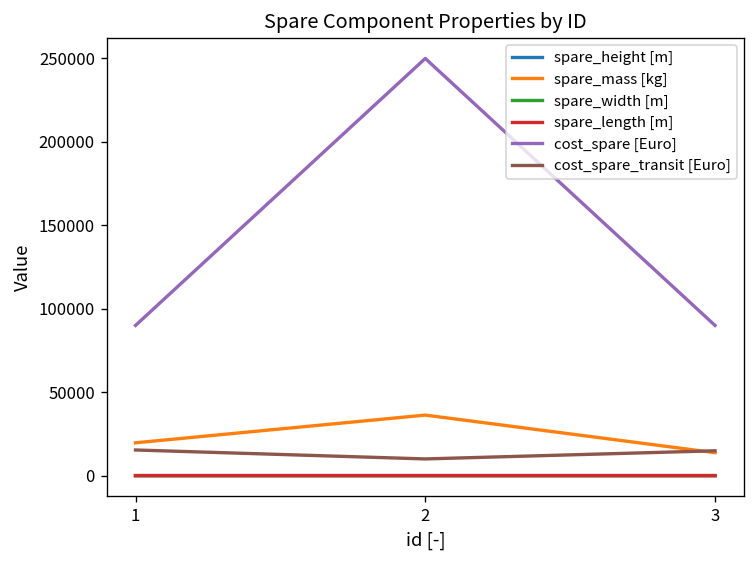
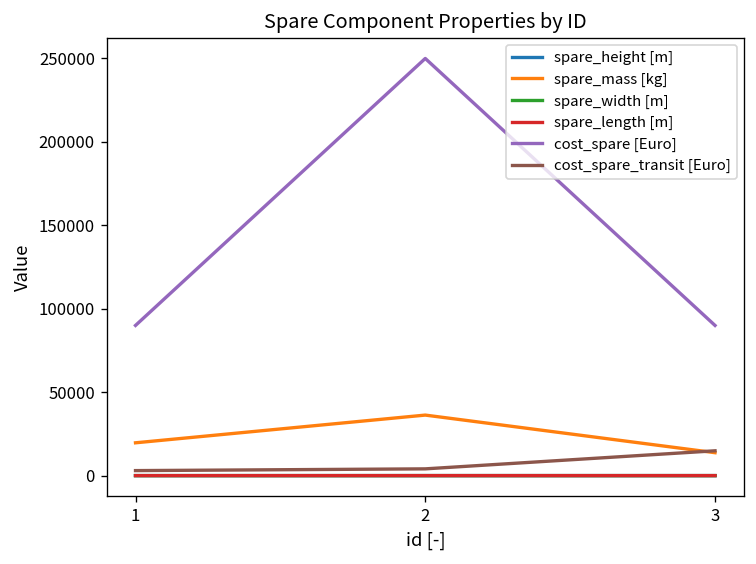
  {
    "spare_length [m]": {
      "1": 0,
      "2": 0,
      "3": 0
    },
    "spare_mass [kg]": {
      "1": 20000,
      "2": 36000
    },
    "cost_spare [Euro]": {
      "1": 90000,
      "2": 250000,
      "3": 90000
    },
    "cost_spare_transit [Euro]": {
-     "1": 15000,
-     "2": 10000
+     "1": 3000,
+     "2": 4000
    }
  }
